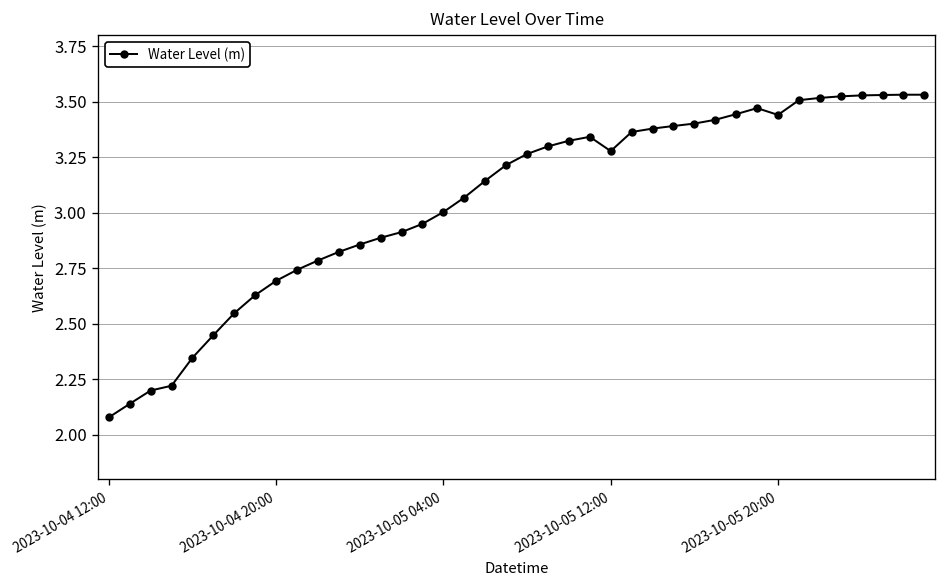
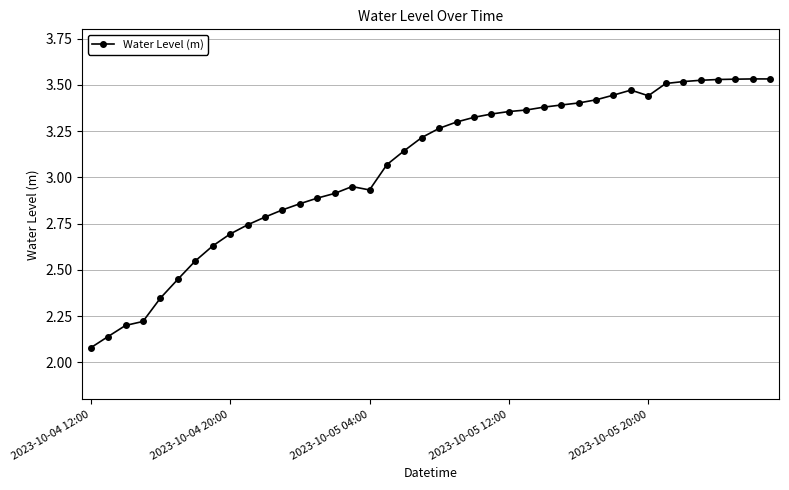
  {
    "2023-10-04 12:00": 2.08,
    "2023-10-04 20:00": 2.69,
-   "2023-10-05 04:00": 3.00,
-   "2023-10-05 12:00": 3.28,
+   "2023-10-05 04:00": 2.93,
+   "2023-10-05 12:00": 3.36,
    "2023-10-05 20:00": 3.44
  }
